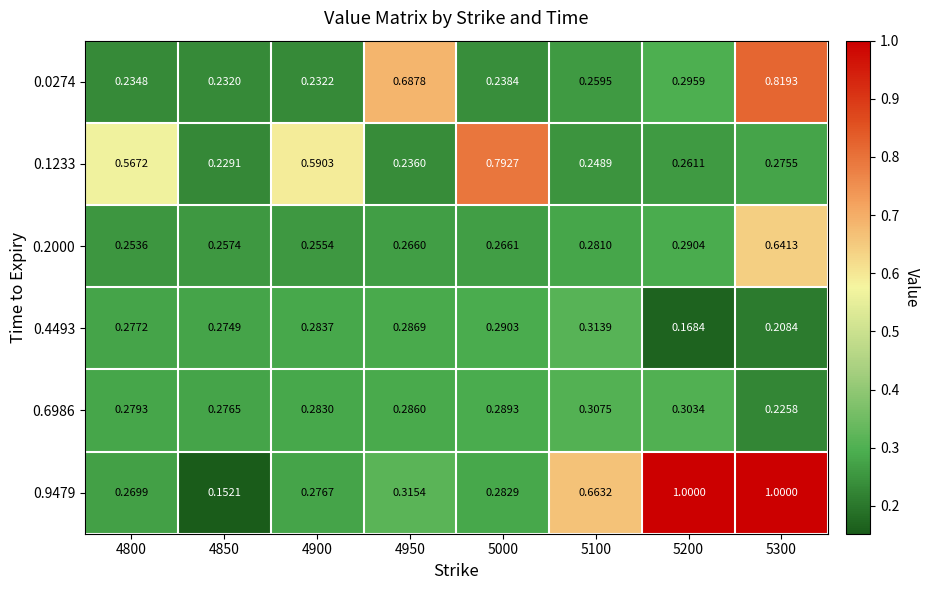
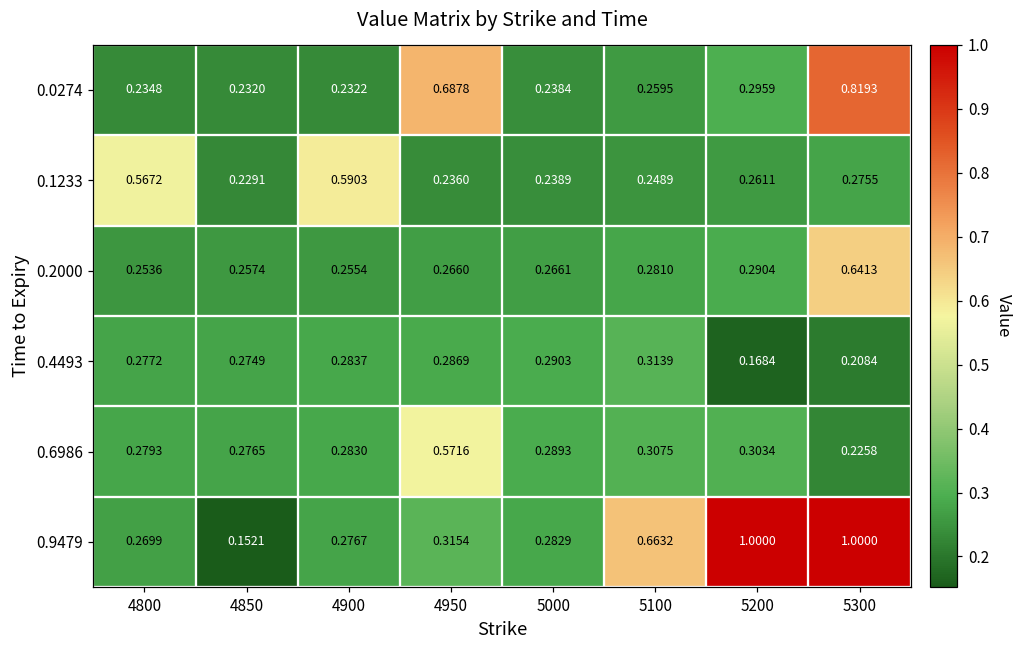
  {
    "0.0274": {
      "4800": 0.2348,
      "4850": 0.2320,
      "4900": 0.2322,
      "4950": 0.6878,
      "5000": 0.2384,
      "5100": 0.2595,
      "5200": 0.2959,
      "5300": 0.8193
    },
    "0.1233": {
      "4800": 0.5672,
      "4850": 0.2291,
      "4900": 0.5903,
      "4950": 0.2360,
-     "5000": 0.7927,
+     "5000": 0.2389,
      "5100": 0.2489,
      "5200": 0.2611,
      "5300": 0.2755
    },
    "0.2000": {
      "4800": 0.2536,
      "4850": 0.2574,
      "4900": 0.2554,
      "4950": 0.2660,
      "5000": 0.2661,
      "5100": 0.2810,
      "5200": 0.2904,
      "5300": 0.6413
    },
    "0.4493": {
      "4800": 0.2772,
      "4850": 0.2749,
      "4900": 0.2837,
      "4950": 0.2869,
      "5000": 0.2903,
      "5100": 0.3139,
      "5200": 0.1684,
      "5300": 0.2084
    },
    "0.6986": {
      "4800": 0.2793,
      "4850": 0.2765,
      "4900": 0.2830,
-     "4950": 0.2860,
+     "4950": 0.5716,
      "5000": 0.2893,
      "5100": 0.3075,
      "5200": 0.3034,
      "5300": 0.2258
    },
    "0.9479": {
      "4800": 0.2699,
      "4850": 0.1521,
      "4900": 0.2767,
      "4950": 0.3154,
      "5000": 0.2829,
      "5100": 0.6632,
      "5200": 1.0000,
      "5300": 1.0000
    }
  }
